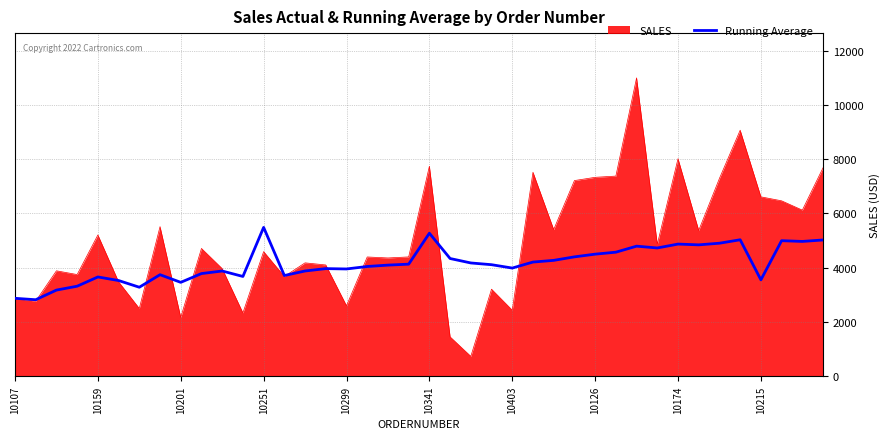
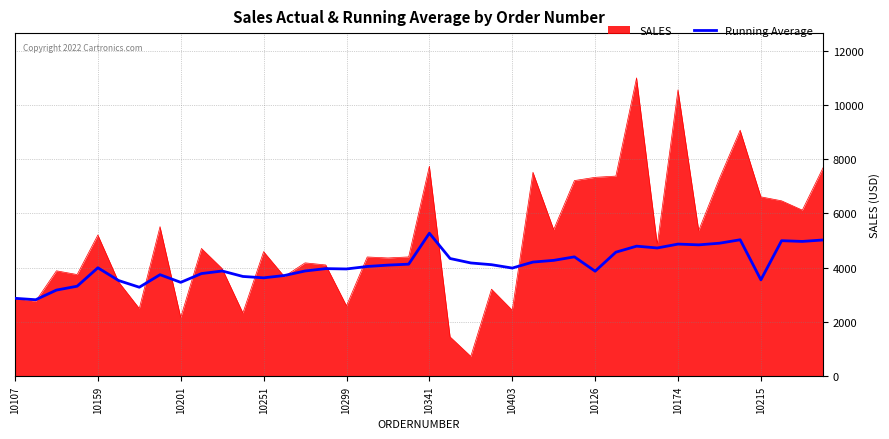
  {
    "SALES": {
      "10159": 5200,
      "10201": 2200,
      "10251": 4600,
      "10299": 2600,
      "10341": 7700,
      "10403": 2400,
      "10126": 7300,
-     "10174": 8000,
+     "10174": 10600,
      "10215": 6600
    },
    "Running Average": {
-     "10159": 3700,
+     "10159": 4000,
      "10201": 3500,
-     "10251": 5500,
+     "10251": 3600,
      "10299": 4000,
      "10341": 5300,
      "10403": 4000,
-     "10126": 4500,
+     "10126": 3900,
      "10174": 4900,
      "10215": 3600
    }
  }
